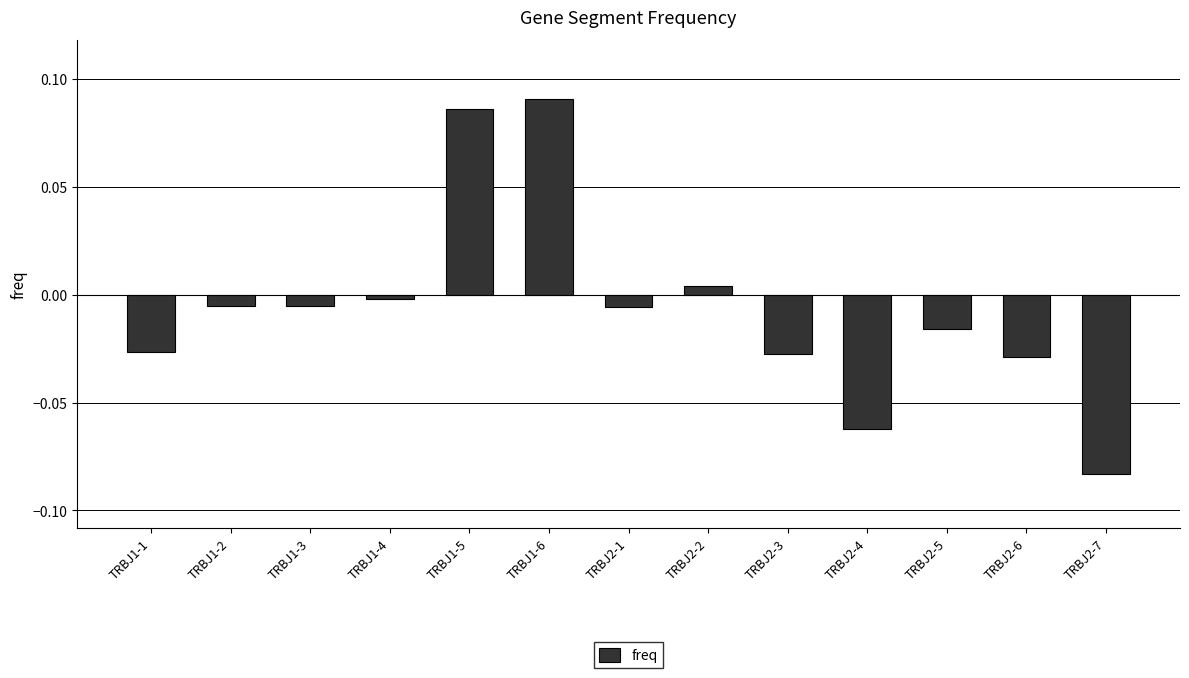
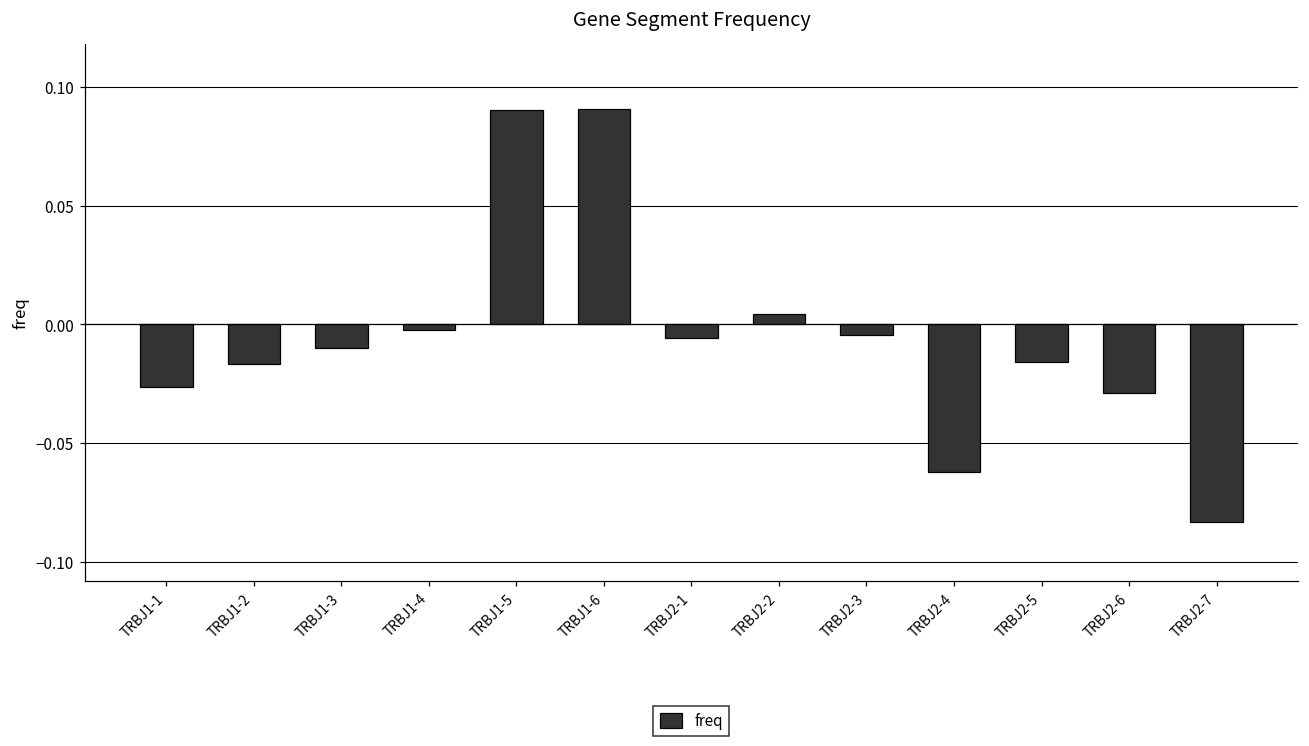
  {
    "TRBJ1-1": -0.026,
-   "TRBJ1-2": -0.005,
-   "TRBJ1-3": -0.005,
+   "TRBJ1-2": -0.017,
+   "TRBJ1-3": -0.010,
    "TRBJ1-4": -0.002,
-   "TRBJ1-5": 0.086,
+   "TRBJ1-5": 0.090,
    "TRBJ1-6": 0.091,
    "TRBJ2-1": -0.006,
    "TRBJ2-2": 0.004,
-   "TRBJ2-3": -0.027,
+   "TRBJ2-3": -0.004,
    "TRBJ2-4": -0.062,
    "TRBJ2-5": -0.016,
    "TRBJ2-6": -0.029,
    "TRBJ2-7": -0.083
  }
